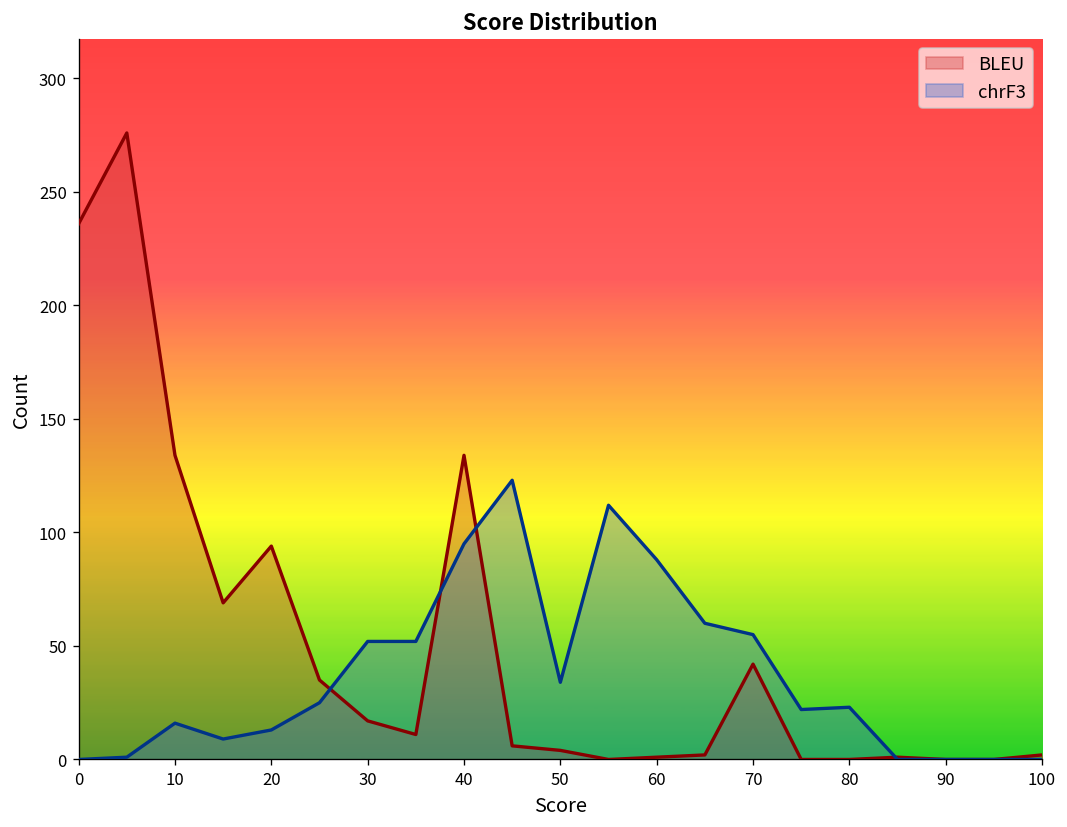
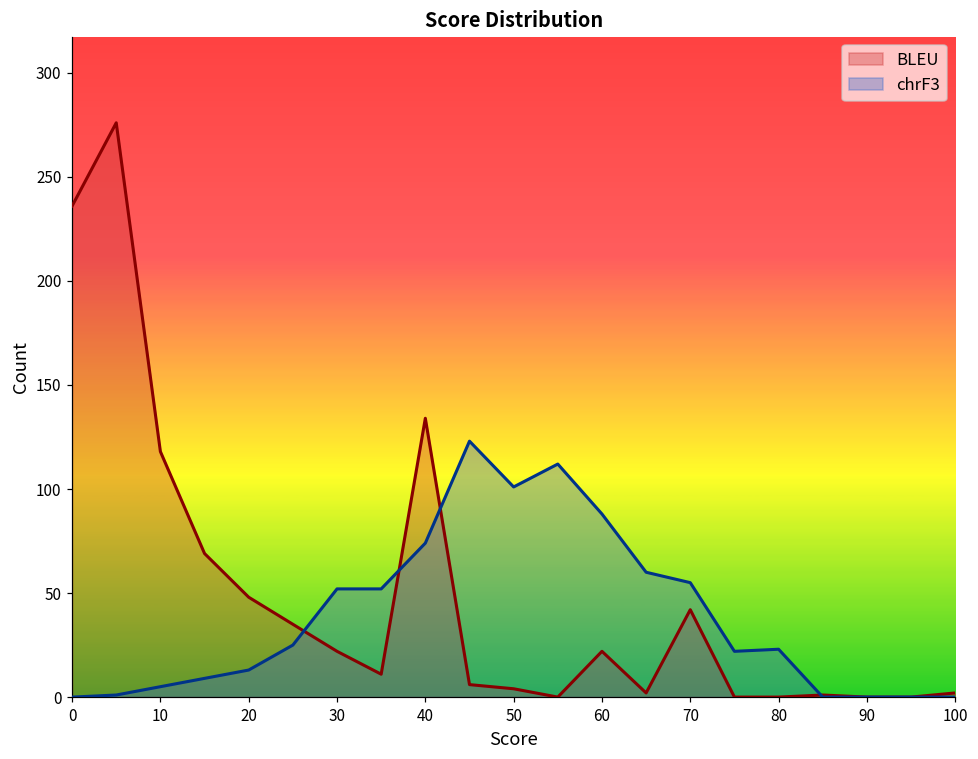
  {
    "BLEU": {
      "0": 236,
-     "10": 134,
-     "20": 94,
-     "30": 17,
+     "10": 118,
+     "20": 48,
+     "30": 22,
      "40": 134,
      "50": 4,
-     "60": 1,
+     "60": 22,
      "70": 42,
      "80": 0,
      "100": 2
    },
    "chrF3": {
      "0": 0,
-     "10": 16,
+     "10": 5,
      "20": 13,
      "30": 52,
-     "40": 95,
-     "50": 34,
+     "40": 74,
+     "50": 101,
      "60": 88,
      "70": 55,
      "80": 23,
      "100": 0
    }
  }
